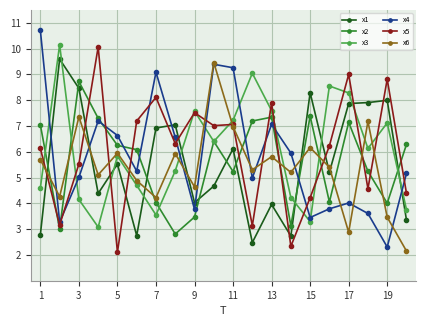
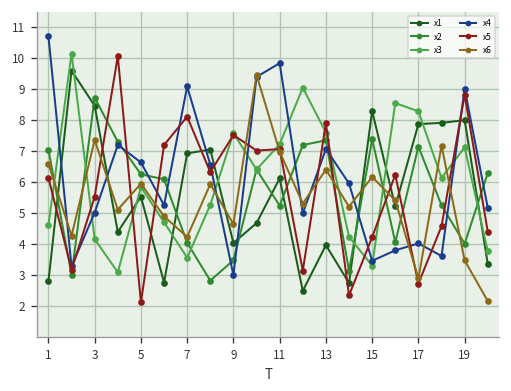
  {
    "x4": {
      "1": 10.7,
      "3": 5.0,
      "5": 6.6,
      "7": 9.1,
-     "9": 3.8,
-     "11": 9.3,
+     "9": 3.0,
+     "11": 9.8,
      "13": 7.1,
      "15": 3.5,
      "17": 4.0,
-     "19": 2.3
+     "19": 9.0
    },
    "x5": {
      "1": 6.1,
      "3": 5.5,
      "5": 2.1,
      "7": 8.1,
      "13": 7.9,
      "15": 4.2,
-     "17": 9.0,
+     "17": 2.7,
      "19": 8.8
    },
    "x6": {
-     "1": 5.7,
+     "1": 6.6,
      "3": 7.4,
      "5": 5.9,
      "7": 4.2,
      "9": 4.6,
-     "13": 5.8,
+     "13": 6.4,
      "15": 6.2,
      "17": 2.9,
      "19": 3.5
    }
  }
